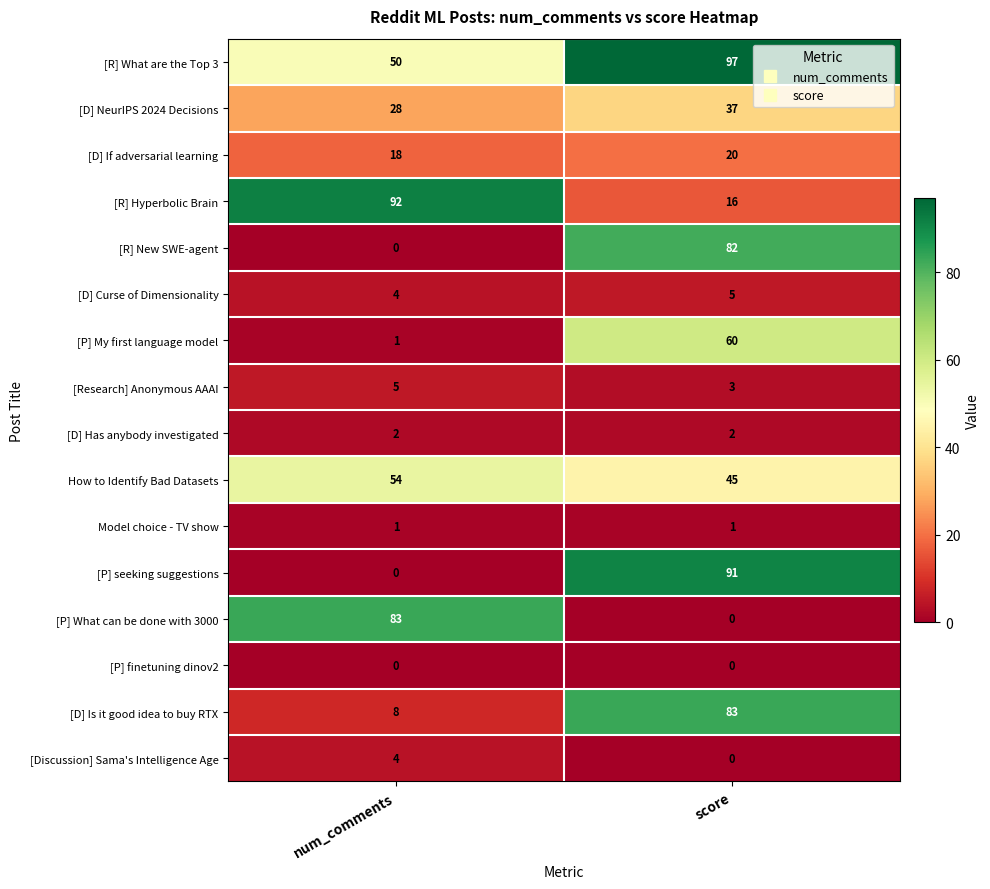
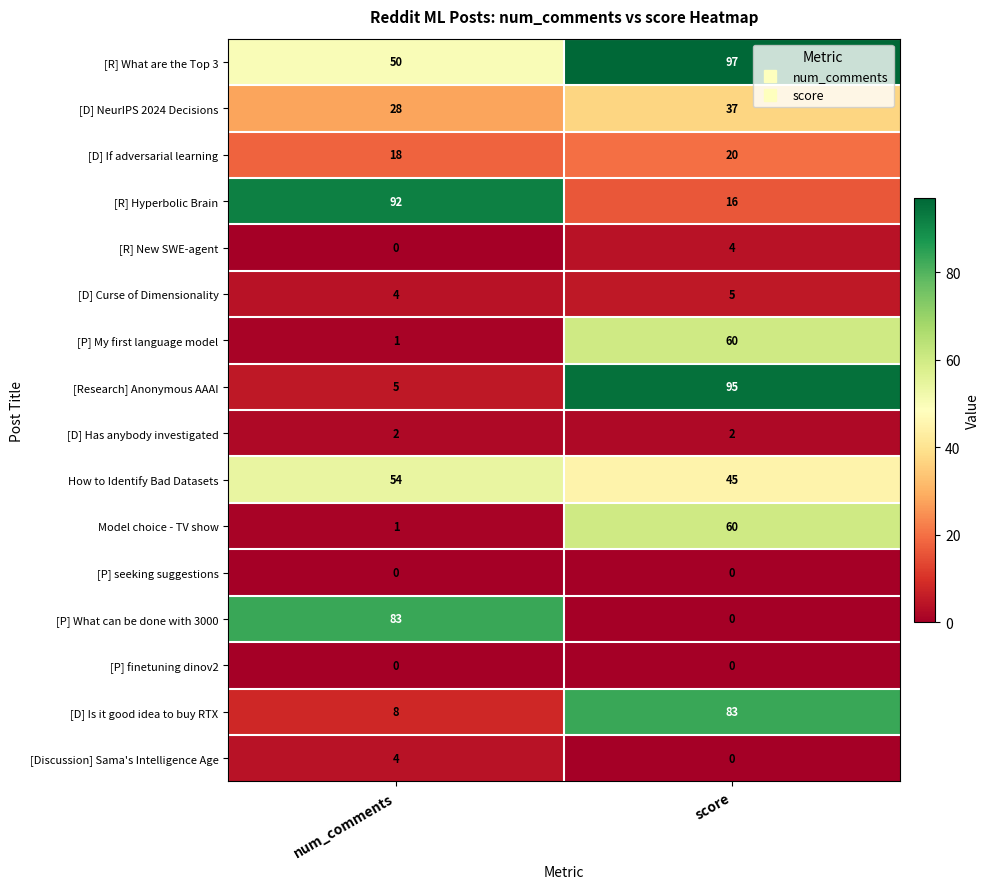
  {
    "[R] What are the Top 3": {
      "num_comments": 50,
      "score": 97
    },
    "[D] NeurIPS 2024 Decisions": {
      "num_comments": 28,
      "score": 37
    },
    "[D] If adversarial learning": {
      "num_comments": 18,
      "score": 20
    },
    "[R] Hyperbolic Brain": {
      "num_comments": 92,
      "score": 16
    },
    "[R] New SWE-agent": {
      "num_comments": 0,
-     "score": 82
+     "score": 4
    },
    "[D] Curse of Dimensionality": {
      "num_comments": 4,
      "score": 5
    },
    "[P] My first language model": {
      "num_comments": 1,
      "score": 60
    },
    "[Research] Anonymous AAAI": {
      "num_comments": 5,
-     "score": 3
+     "score": 95
    },
    "[D] Has anybody investigated": {
      "num_comments": 2,
      "score": 2
    },
    "How to Identify Bad Datasets": {
      "num_comments": 54,
      "score": 45
    },
    "Model choice - TV show": {
      "num_comments": 1,
-     "score": 1
+     "score": 60
    },
    "[P] seeking suggestions": {
      "num_comments": 0,
-     "score": 91
+     "score": 0
    },
    "[P] What can be done with 3000": {
      "num_comments": 83,
      "score": 0
    },
    "[P] finetuning dinov2": {
      "num_comments": 0,
      "score": 0
    },
    "[D] Is it good idea to buy RTX": {
      "num_comments": 8,
      "score": 83
    },
    "[Discussion] Sama's Intelligence Age": {
      "num_comments": 4,
      "score": 0
    }
  }
